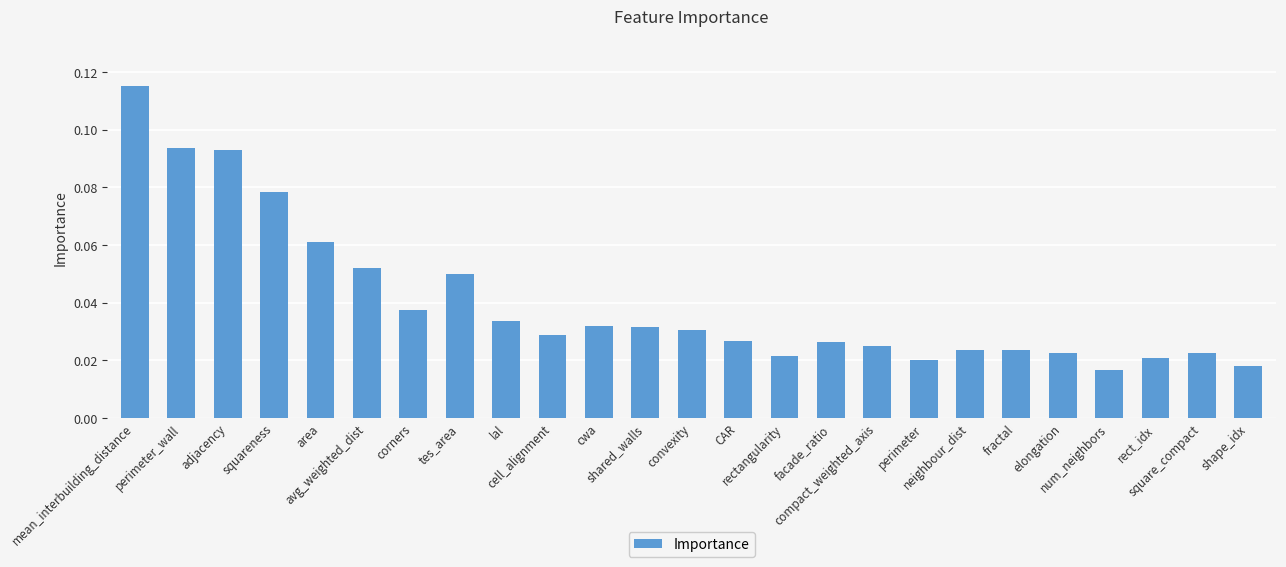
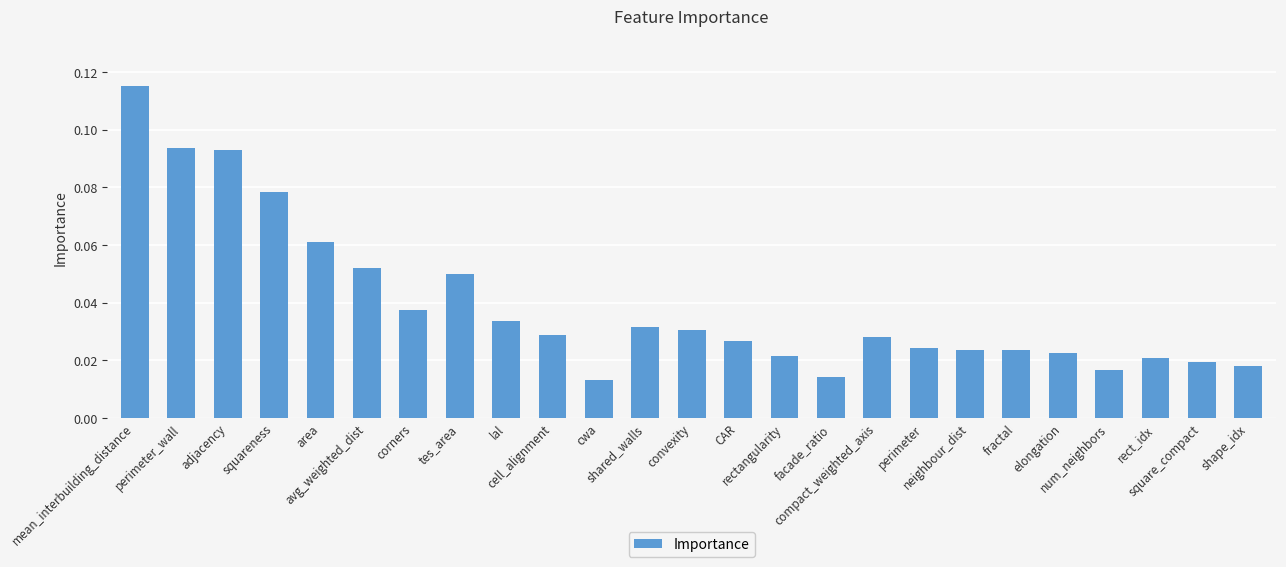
  {
    "mean_interbuilding_distance": 0.115,
    "perimeter_wall": 0.094,
    "adjacency": 0.093,
    "squareness": 0.078,
    "area": 0.061,
    "avg_weighted_dist": 0.052,
    "corners": 0.037,
    "tes_area": 0.050,
    "lal": 0.034,
    "cell_alignment": 0.029,
-   "cwa": 0.032,
+   "cwa": 0.013,
    "shared_walls": 0.032,
    "convexity": 0.030,
    "CAR": 0.027,
    "rectangularity": 0.022,
-   "facade_ratio": 0.026,
-   "compact_weighted_axis": 0.025,
-   "perimeter": 0.020,
+   "facade_ratio": 0.014,
+   "compact_weighted_axis": 0.028,
+   "perimeter": 0.024,
    "neighbour_dist": 0.024,
    "fractal": 0.024,
    "elongation": 0.023,
    "num_neighbors": 0.017,
    "rect_idx": 0.021,
-   "square_compact": 0.022,
+   "square_compact": 0.019,
    "shape_idx": 0.018
  }
